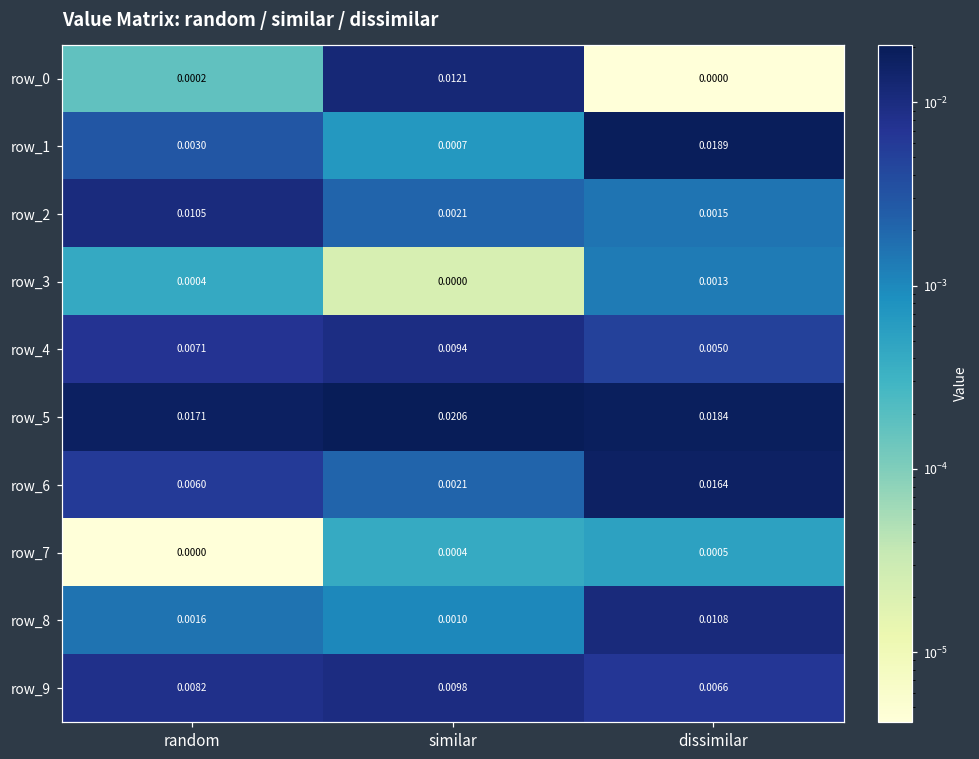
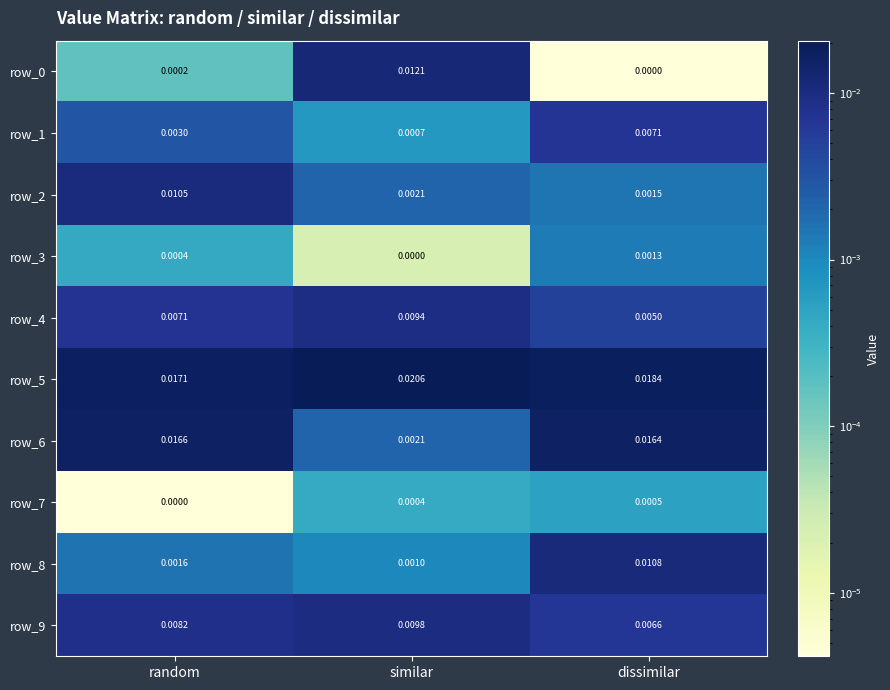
  {
    "row_0": {
      "random": 0.0002,
      "similar": 0.0121,
      "dissimilar": 0.0000
    },
    "row_1": {
      "random": 0.0030,
      "similar": 0.0007,
-     "dissimilar": 0.0189
+     "dissimilar": 0.0071
    },
    "row_2": {
      "random": 0.0105,
      "similar": 0.0021,
      "dissimilar": 0.0015
    },
    "row_3": {
      "random": 0.0004,
      "similar": 0.0000,
      "dissimilar": 0.0013
    },
    "row_4": {
      "random": 0.0071,
      "similar": 0.0094,
      "dissimilar": 0.0050
    },
    "row_5": {
      "random": 0.0171,
      "similar": 0.0206,
      "dissimilar": 0.0184
    },
    "row_6": {
-     "random": 0.0060,
+     "random": 0.0166,
      "similar": 0.0021,
      "dissimilar": 0.0164
    },
    "row_7": {
      "random": 0.0000,
      "similar": 0.0004,
      "dissimilar": 0.0005
    },
    "row_8": {
      "random": 0.0016,
      "similar": 0.0010,
      "dissimilar": 0.0108
    },
    "row_9": {
      "random": 0.0082,
      "similar": 0.0098,
      "dissimilar": 0.0066
    }
  }
